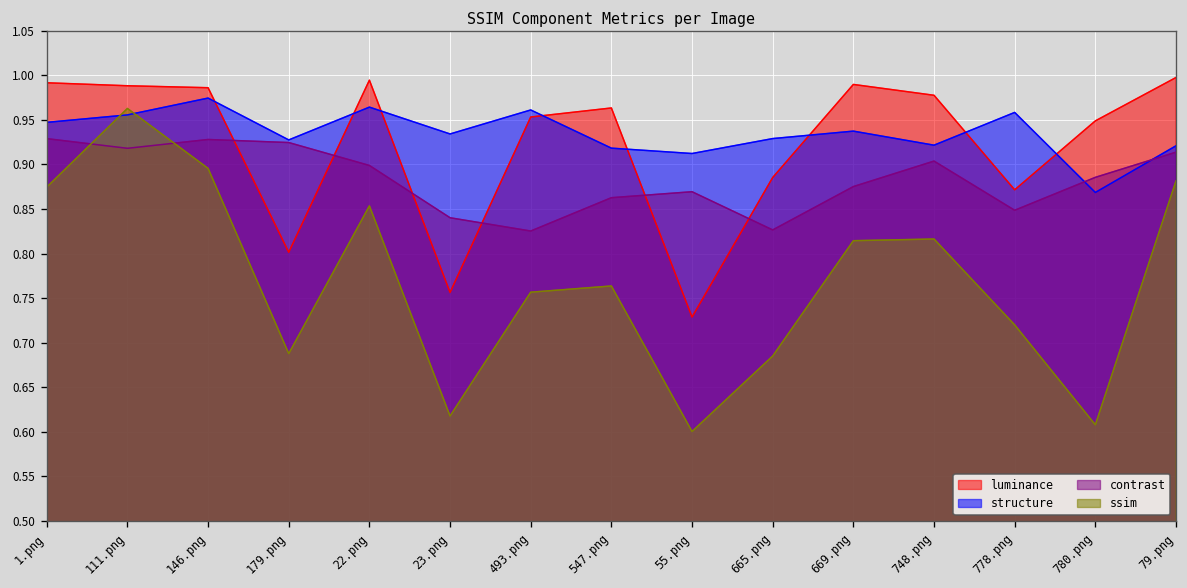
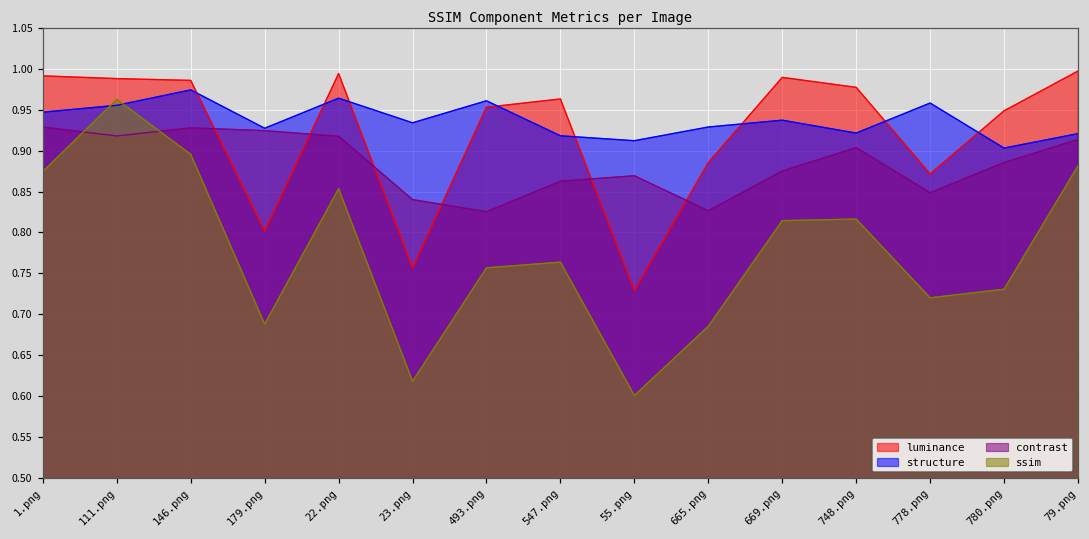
  {
    "luminance": {
      "1.png": 0.99,
      "111.png": 0.99,
      "146.png": 0.99,
      "179.png": 0.80,
      "22.png": 0.99,
      "23.png": 0.76,
      "493.png": 0.95,
      "547.png": 0.96,
      "55.png": 0.73,
      "665.png": 0.89,
      "669.png": 0.99,
      "748.png": 0.98,
      "778.png": 0.87,
      "780.png": 0.95,
      "79.png": 1.00
    },
    "structure": {
      "1.png": 0.95,
      "111.png": 0.96,
      "146.png": 0.97,
      "22.png": 0.96,
      "23.png": 0.93,
      "493.png": 0.96,
      "547.png": 0.92,
      "55.png": 0.91,
      "665.png": 0.93,
      "669.png": 0.94,
      "748.png": 0.92,
      "778.png": 0.96,
-     "780.png": 0.87,
+     "780.png": 0.90,
      "79.png": 0.92
    },
    "contrast": {
      "1.png": 0.93,
      "111.png": 0.92,
      "146.png": 0.93,
-     "22.png": 0.90,
+     "22.png": 0.92,
      "23.png": 0.84,
      "493.png": 0.83,
      "547.png": 0.86,
      "55.png": 0.87,
      "665.png": 0.83,
      "669.png": 0.88,
      "748.png": 0.90,
      "778.png": 0.85,
      "780.png": 0.89,
      "79.png": 0.91
    },
    "ssim": {
      "1.png": 0.87,
      "111.png": 0.96,
      "146.png": 0.90,
      "179.png": 0.69,
      "22.png": 0.85,
      "23.png": 0.62,
      "493.png": 0.76,
      "547.png": 0.76,
      "55.png": 0.60,
      "665.png": 0.69,
      "669.png": 0.81,
      "748.png": 0.82,
      "778.png": 0.72,
-     "780.png": 0.61,
+     "780.png": 0.73,
      "79.png": 0.88
    }
  }
